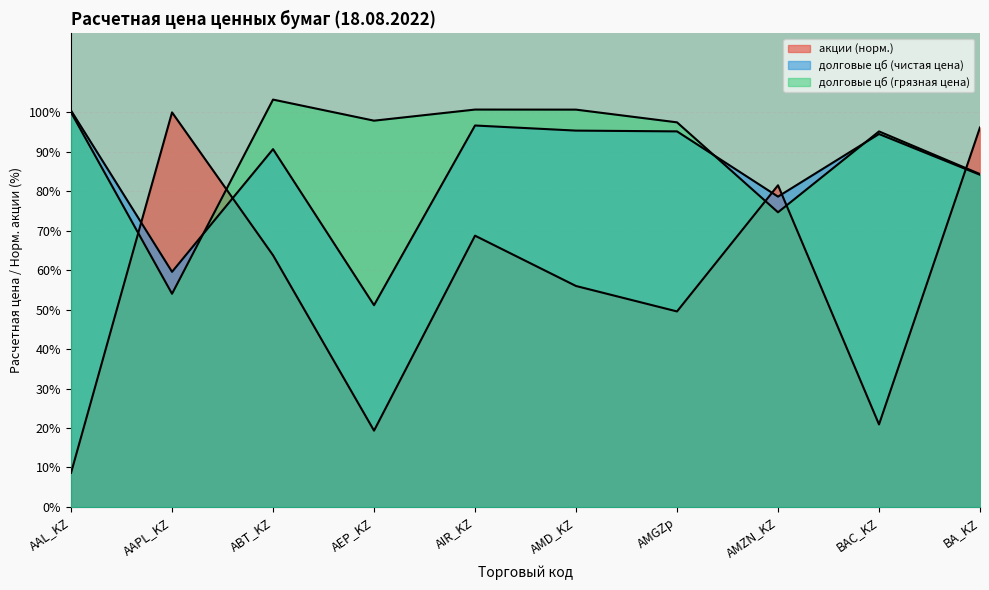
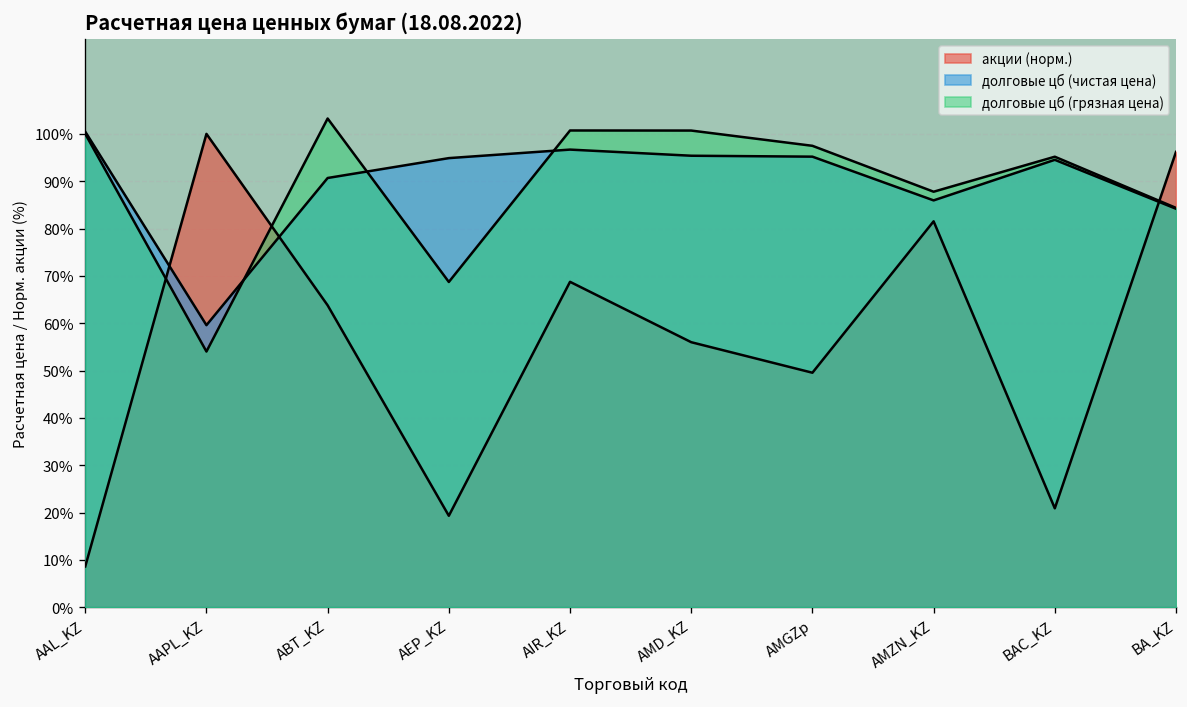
  {
    "акции (норм.)": {
      "AAL_KZ": "9%",
      "AAPL_KZ": "100%",
      "ABT_KZ": "64%",
      "AEP_KZ": "19%",
      "AIR_KZ": "69%",
      "AMD_KZ": "56%",
      "AMGZp": "50%",
      "AMZN_KZ": "82%",
      "BAC_KZ": "21%",
      "BA_KZ": "96%"
    },
    "долговые цб (чистая цена)": {
      "AAPL_KZ": "60%",
      "ABT_KZ": "91%",
-     "AEP_KZ": "51%",
+     "AEP_KZ": "95%",
      "AIR_KZ": "97%",
      "AMD_KZ": "95%",
      "AMGZp": "95%",
-     "AMZN_KZ": "79%",
+     "AMZN_KZ": "86%",
      "BAC_KZ": "95%"
    },
    "долговые цб (грязная цена)": {
      "AAPL_KZ": "54%",
      "ABT_KZ": "103%",
-     "AEP_KZ": "98%",
+     "AEP_KZ": "69%",
      "AIR_KZ": "101%",
      "AMD_KZ": "101%",
      "AMGZp": "97%",
-     "AMZN_KZ": "75%",
+     "AMZN_KZ": "88%",
      "BAC_KZ": "95%"
    }
  }
